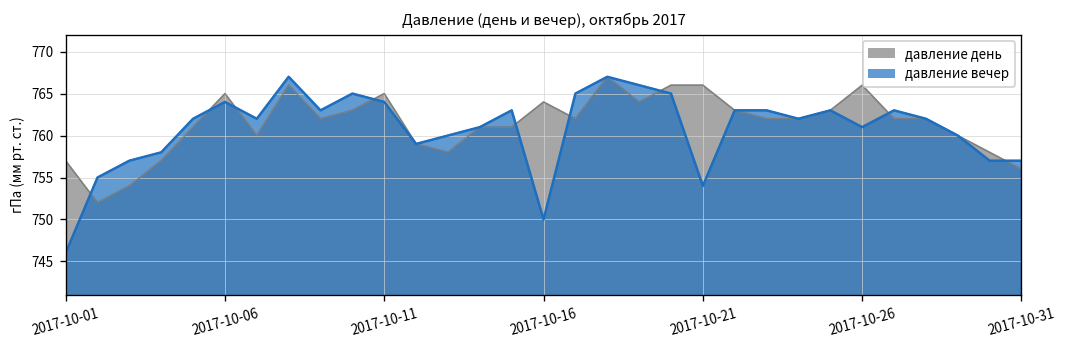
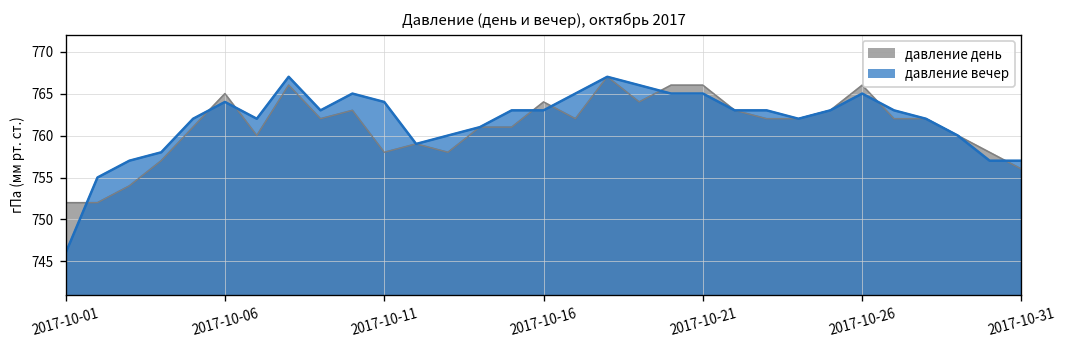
  {
    "давление день": {
-     "2017-10-01": 757,
+     "2017-10-01": 752,
      "2017-10-06": 765,
-     "2017-10-11": 765,
+     "2017-10-11": 758,
      "2017-10-16": 764,
      "2017-10-21": 766,
      "2017-10-26": 766,
      "2017-10-31": 756
    },
    "давление вечер": {
      "2017-10-01": 746,
      "2017-10-06": 764,
      "2017-10-11": 764,
-     "2017-10-16": 750,
-     "2017-10-21": 754,
-     "2017-10-26": 761,
+     "2017-10-16": 763,
+     "2017-10-21": 765,
+     "2017-10-26": 765,
      "2017-10-31": 757
    }
  }
